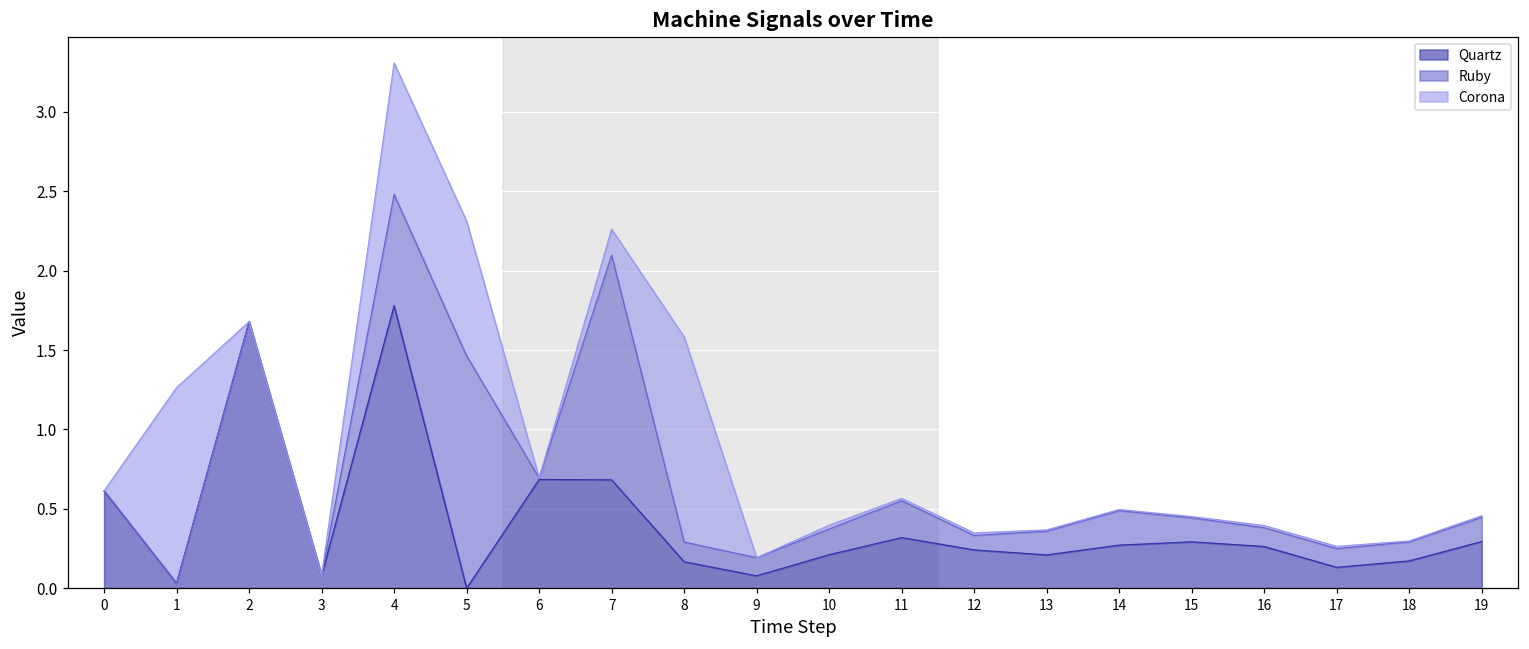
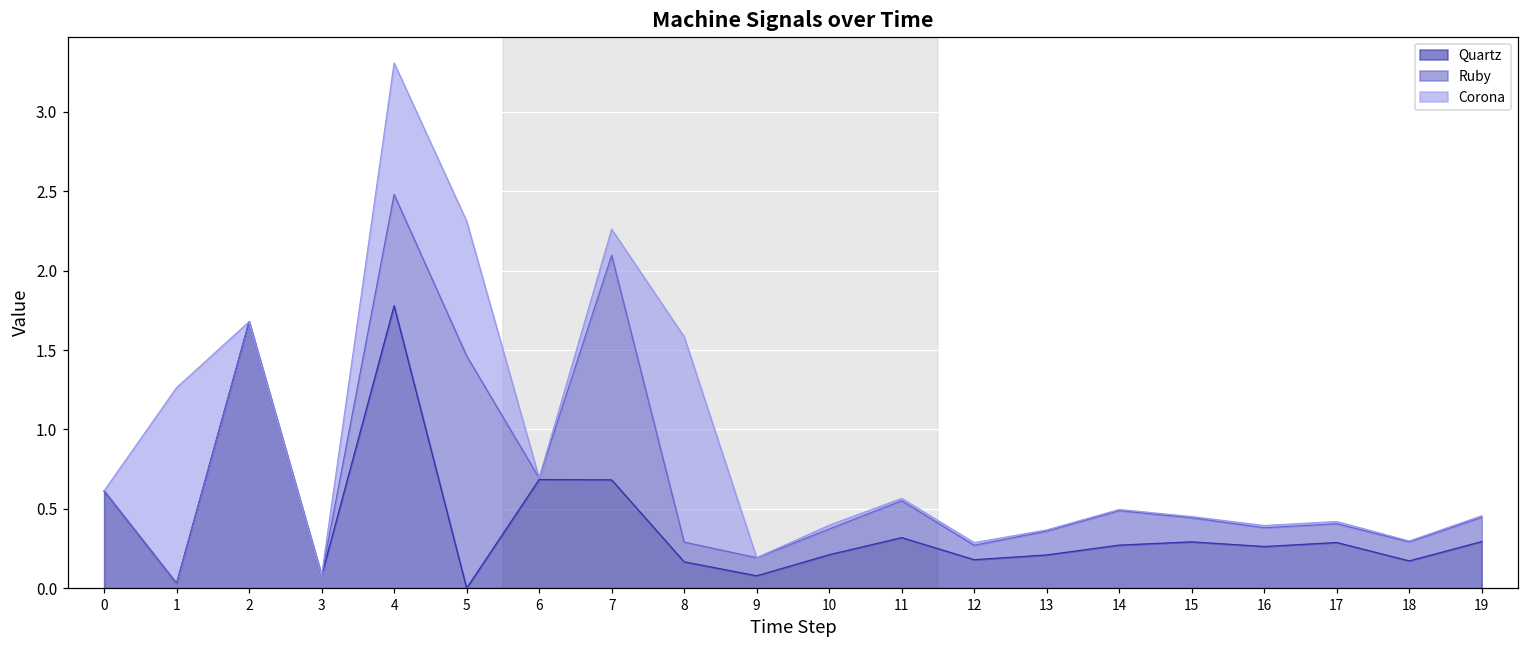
  {
    "Quartz": {
      "4": 1.78,
      "5": 0.00,
      "7": 0.68,
      "8": 0.17,
      "9": 0.08,
      "10": 0.21,
      "11": 0.32,
-     "12": 0.24,
+     "12": 0.18,
      "13": 0.21,
      "14": 0.27,
      "15": 0.29,
      "16": 0.26,
-     "17": 0.13,
+     "17": 0.29,
      "18": 0.17,
      "19": 0.29
    },
    "Ruby": {
      "4": 0.70,
      "5": 1.46,
      "7": 1.41,
      "8": 0.12,
      "10": 0.16
    },
    "Corona": {
      "1": 1.23,
      "4": 0.83,
      "5": 0.85,
      "7": 0.16,
      "8": 1.29,
      "10": 0.02
    }
  }
